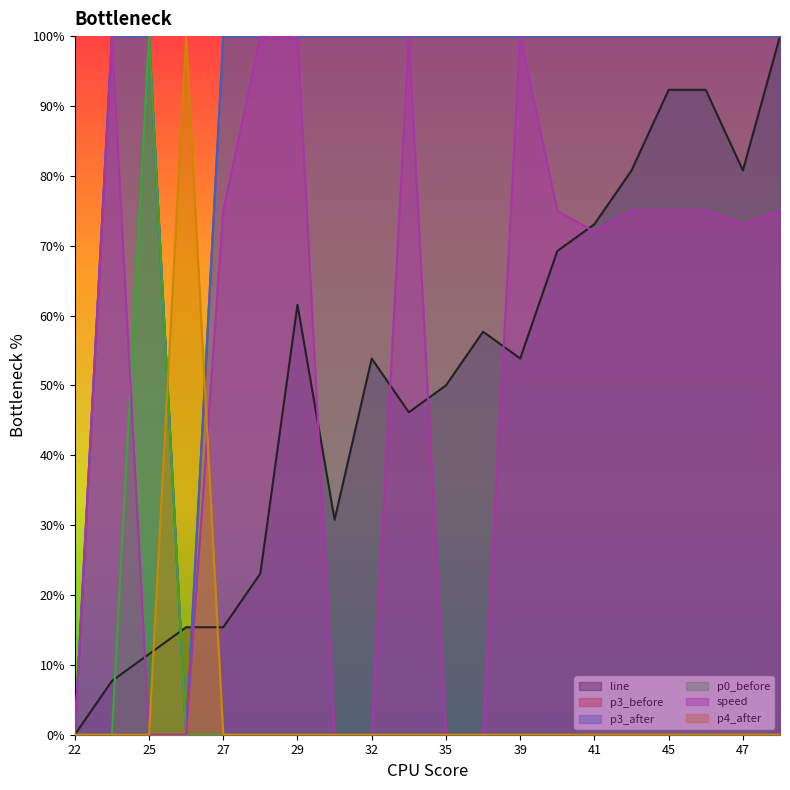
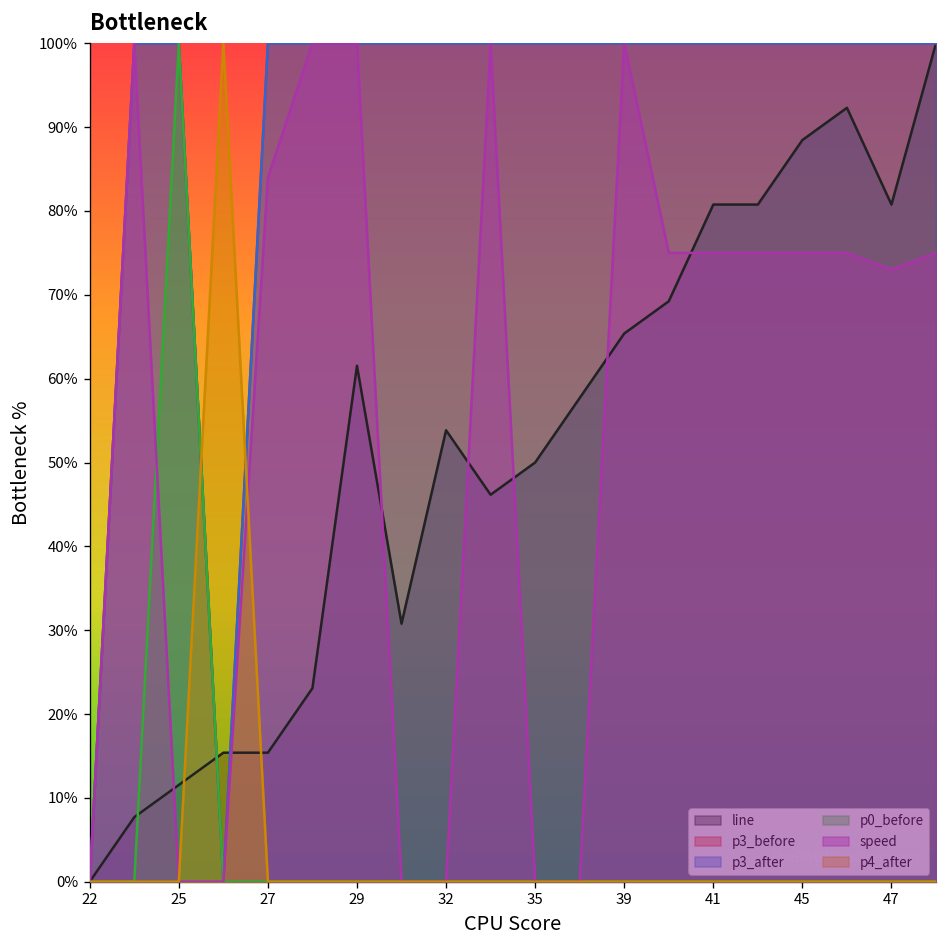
  {
    "line": {
      "25": "12%",
      "27": "15%",
      "29": "62%",
      "32": "54%",
      "35": "50%",
-     "39": "54%",
-     "41": "73%",
-     "45": "92%",
+     "39": "65%",
+     "41": "81%",
+     "45": "88%",
      "47": "81%"
    },
    "p3_after": {
      "27": "100%",
      "32": "100%",
      "35": "100%",
      "41": "100%",
      "45": "100%",
      "47": "100%"
    },
    "speed": {
-     "27": "75%",
-     "41": "72%",
+     "27": "84%",
+     "41": "75%",
      "45": "75%",
      "47": "73%"
    }
  }
